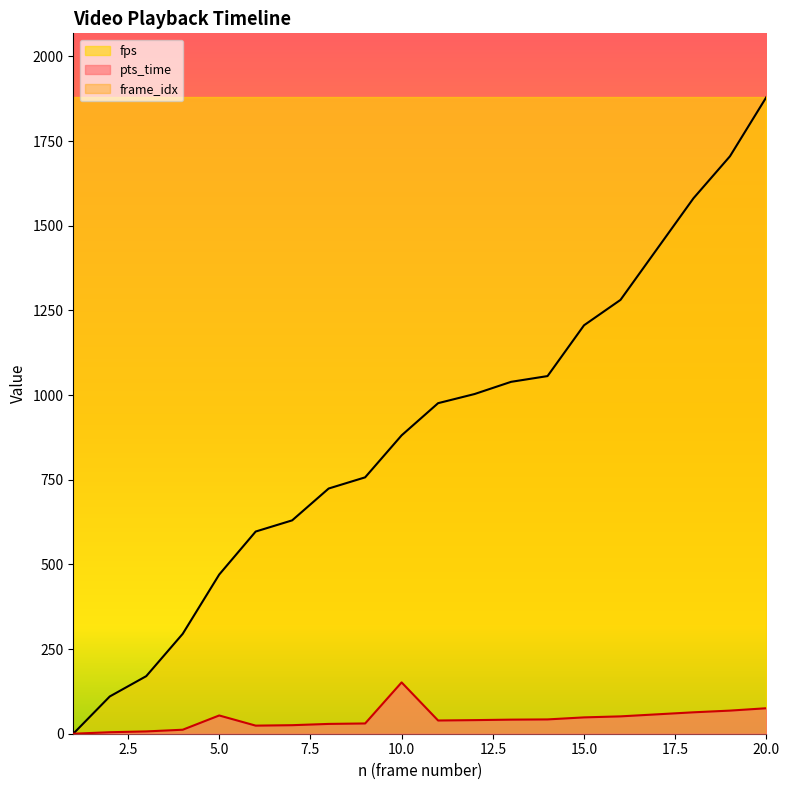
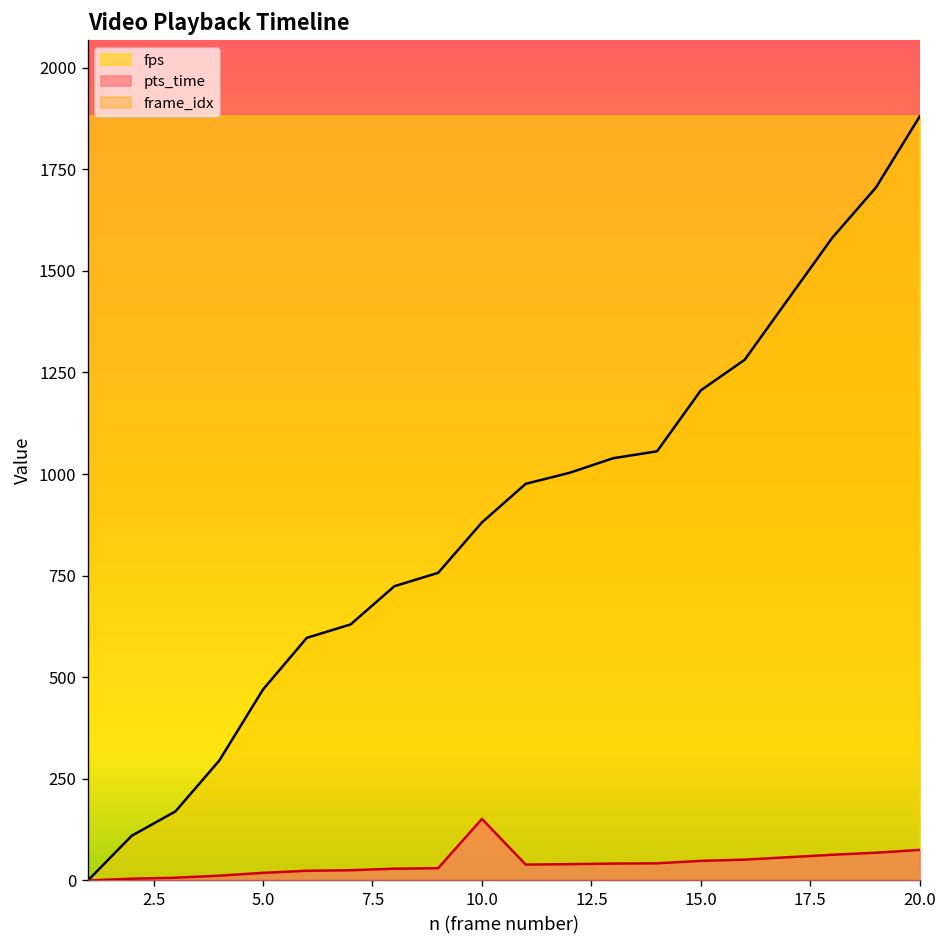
  {
    "pts_time": {
-     "5.0": 50,
+     "5.0": 20,
      "10.0": 150,
      "15.0": 50,
      "20.0": 80
    }
  }
